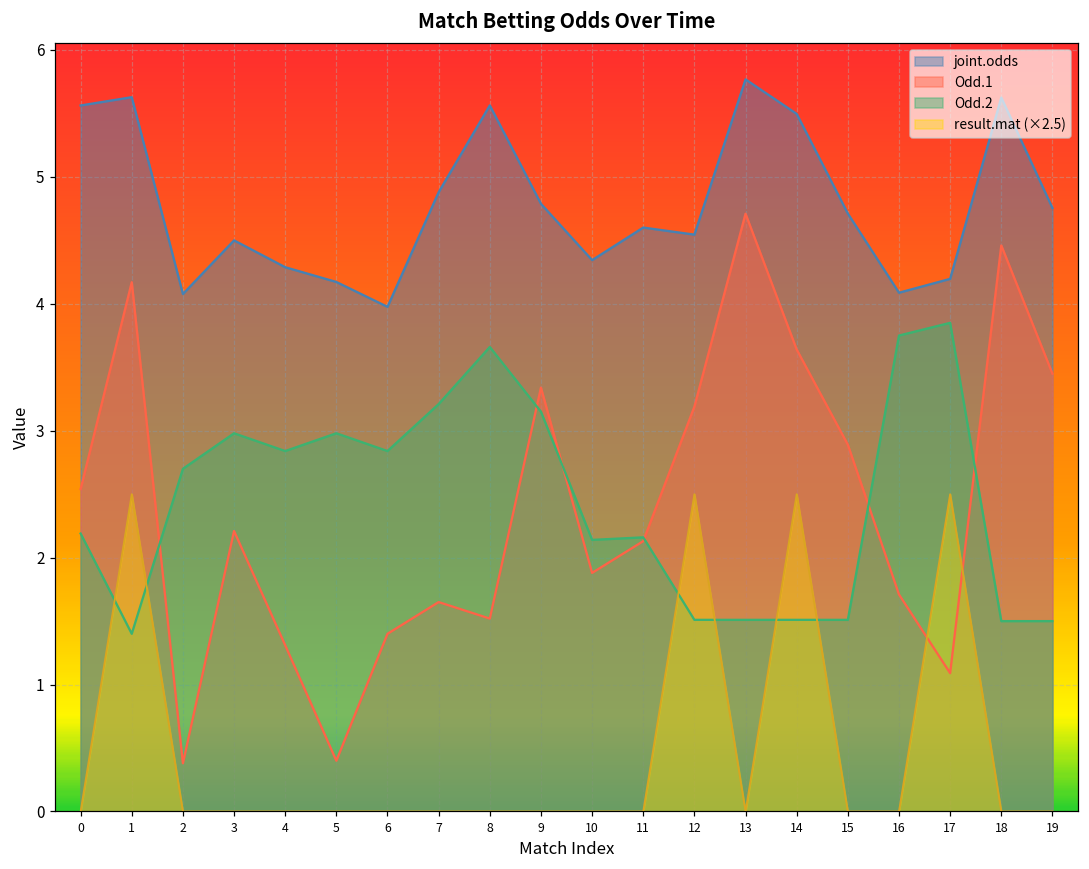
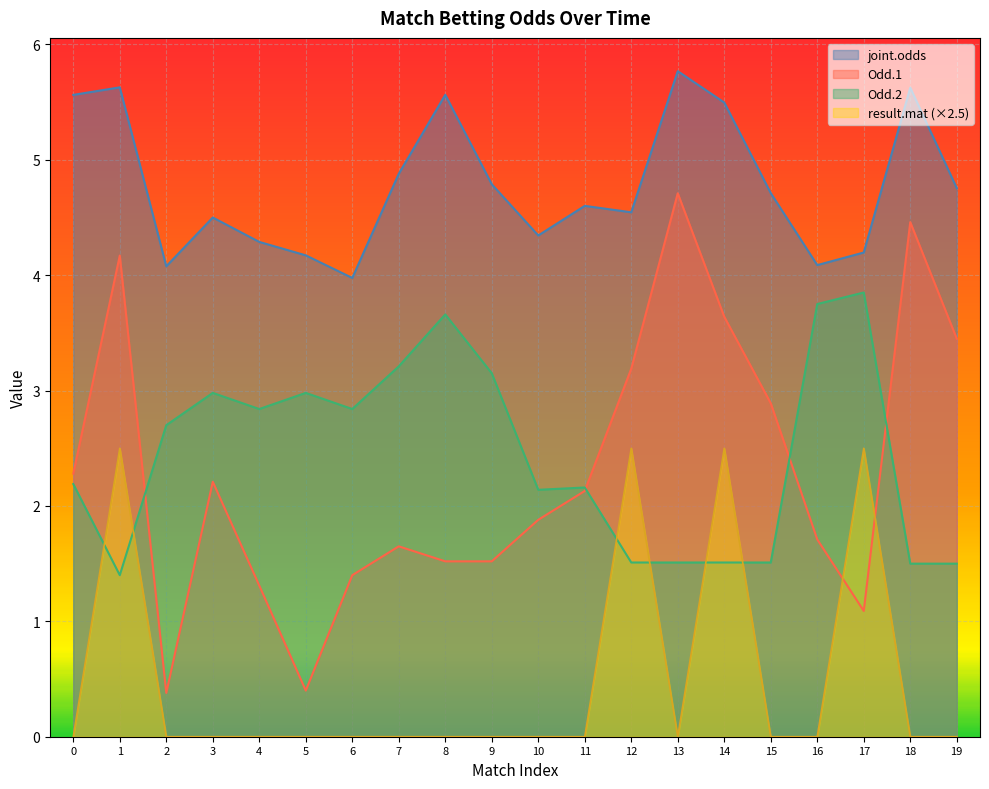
  {
    "Odd.1": {
-     "0": 2.54,
+     "0": 2.28,
      "1": 4.17,
      "2": 0.38,
      "3": 2.21,
      "4": 1.31,
      "5": 0.40,
      "6": 1.40,
      "7": 1.65,
      "8": 1.52,
-     "9": 3.34,
+     "9": 1.52,
      "10": 1.88,
      "11": 2.13,
      "12": 3.19,
      "13": 4.71,
      "14": 3.64,
      "15": 2.89,
      "16": 1.71,
      "17": 1.09,
      "18": 4.46,
      "19": 3.45
    },
    "result.mat (×2.5)": {
      "0": 0.00,
      "1": 2.50,
      "2": 0.00,
      "3": 0.00,
      "4": 0.00,
      "5": 0.00,
      "6": 0.00,
      "7": 0.00,
      "8": 0.00,
      "9": 0.00,
      "10": 0.00,
      "11": 0.00,
      "12": 2.50,
      "13": 0.00,
      "14": 2.50,
      "15": 0.00,
      "16": 0.00,
      "17": 2.50,
      "18": 0.00,
      "19": 0.00
    }
  }
